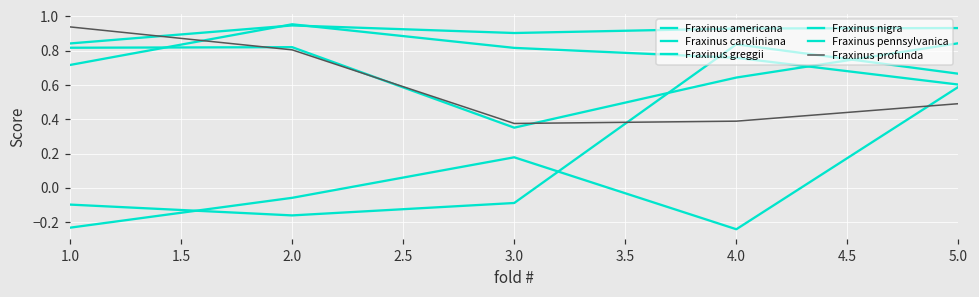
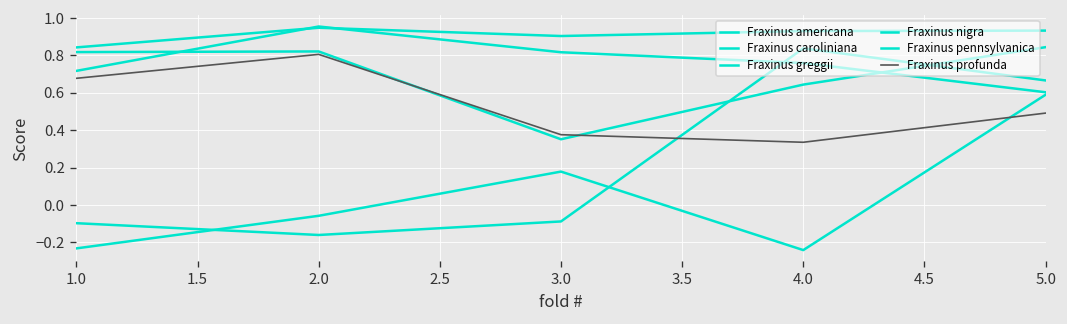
  {
    "Fraxinus profunda": {
-     "1.0": 0.94,
+     "1.0": 0.68,
      "3.0": 0.38,
-     "4.0": 0.39,
+     "4.0": 0.34,
      "5.0": 0.49
    }
  }
